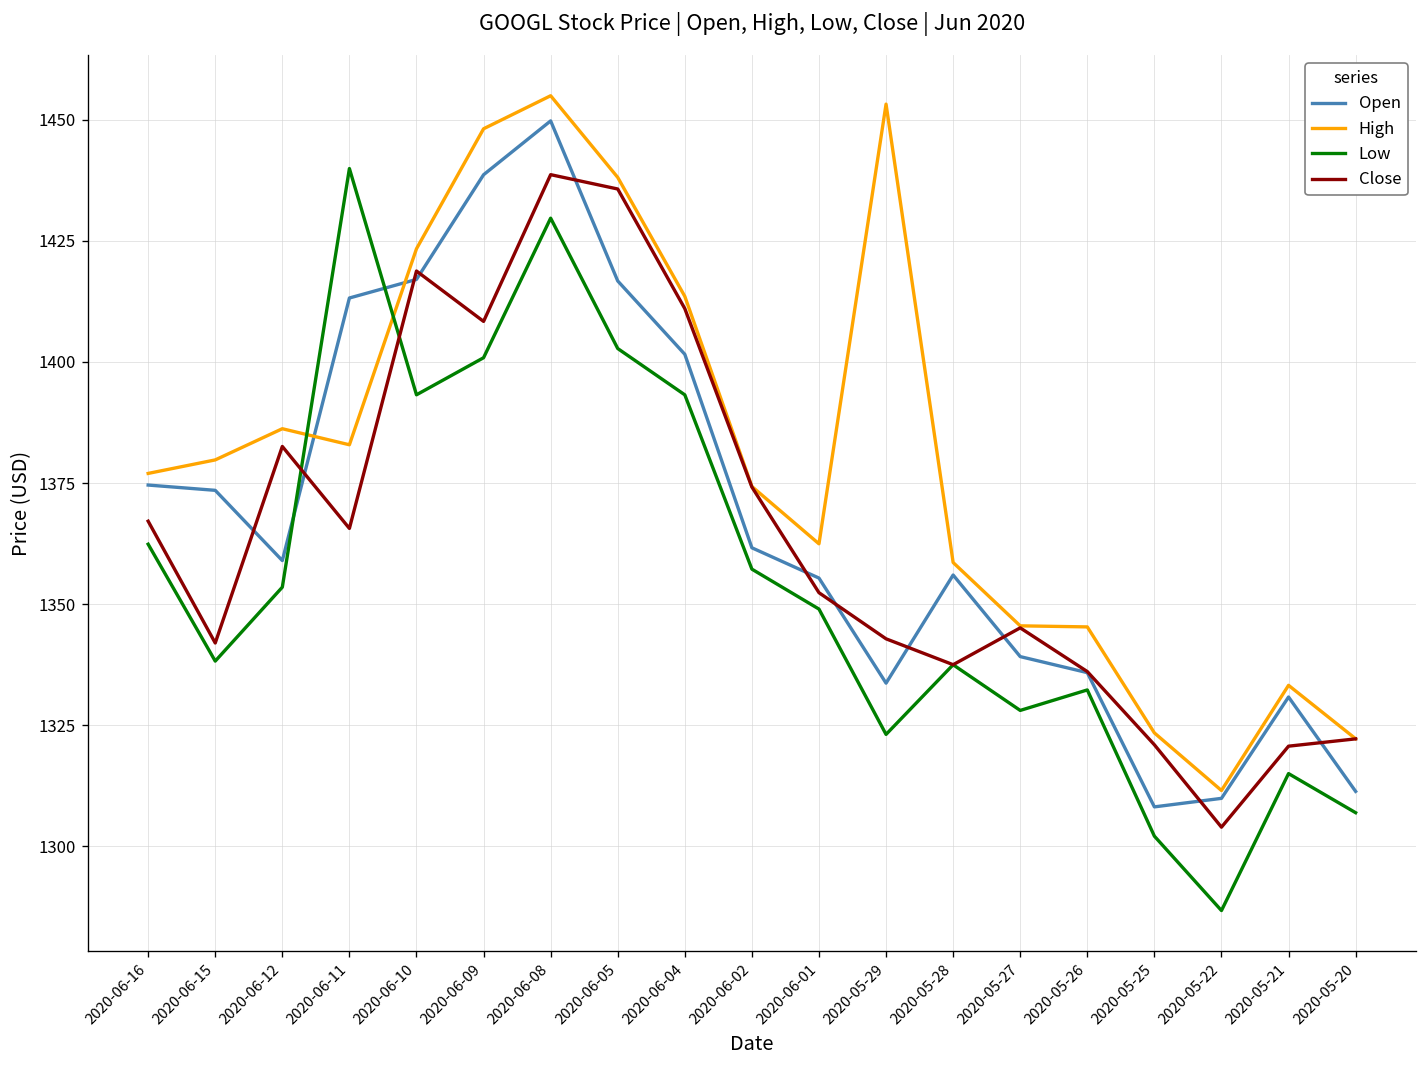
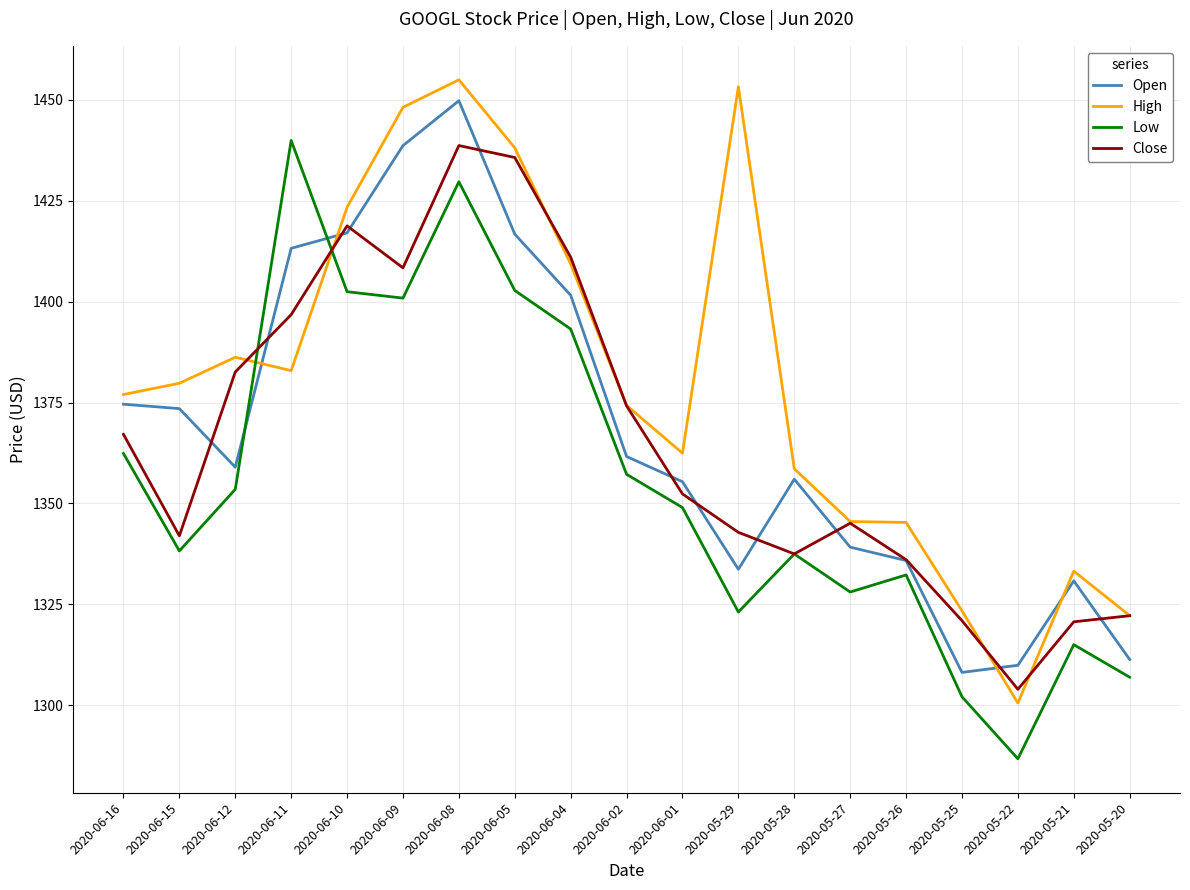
  {
    "Open": {
      "2020-06-16": 1375,
      "2020-06-15": 1374,
      "2020-06-12": 1359,
      "2020-06-11": 1413,
      "2020-06-10": 1417,
      "2020-06-09": 1439,
      "2020-06-08": 1450,
      "2020-06-05": 1417,
      "2020-06-04": 1402,
      "2020-06-02": 1362,
      "2020-06-01": 1355,
      "2020-05-29": 1334,
      "2020-05-28": 1356,
      "2020-05-27": 1339,
      "2020-05-25": 1308,
      "2020-05-22": 1310,
      "2020-05-21": 1331,
      "2020-05-20": 1311
    },
    "High": {
      "2020-06-16": 1377,
      "2020-06-15": 1380,
      "2020-06-12": 1386,
      "2020-06-11": 1383,
      "2020-06-10": 1423,
      "2020-06-09": 1448,
      "2020-06-08": 1455,
      "2020-06-05": 1438,
-     "2020-06-04": 1414,
+     "2020-06-04": 1409,
      "2020-06-01": 1362,
      "2020-05-29": 1453,
      "2020-05-28": 1359,
      "2020-05-26": 1345,
      "2020-05-25": 1323,
-     "2020-05-22": 1312,
+     "2020-05-22": 1301,
      "2020-05-21": 1333
    },
    "Low": {
      "2020-06-16": 1362,
      "2020-06-15": 1338,
      "2020-06-12": 1354,
      "2020-06-11": 1440,
-     "2020-06-10": 1393,
+     "2020-06-10": 1402,
      "2020-06-09": 1401,
      "2020-06-08": 1430,
      "2020-06-05": 1403,
      "2020-06-04": 1393,
      "2020-06-02": 1357,
      "2020-06-01": 1349,
      "2020-05-29": 1323,
      "2020-05-27": 1328,
      "2020-05-26": 1332,
      "2020-05-25": 1302,
      "2020-05-22": 1287,
      "2020-05-21": 1315,
      "2020-05-20": 1307
    },
    "Close": {
      "2020-06-16": 1367,
      "2020-06-15": 1342,
      "2020-06-12": 1383,
-     "2020-06-11": 1366,
+     "2020-06-11": 1397,
      "2020-06-10": 1419,
      "2020-06-09": 1408,
      "2020-06-08": 1439,
      "2020-06-05": 1436,
      "2020-06-04": 1411,
      "2020-06-01": 1352,
      "2020-05-29": 1343,
      "2020-05-25": 1321,
      "2020-05-22": 1304,
      "2020-05-21": 1321
    }
  }
